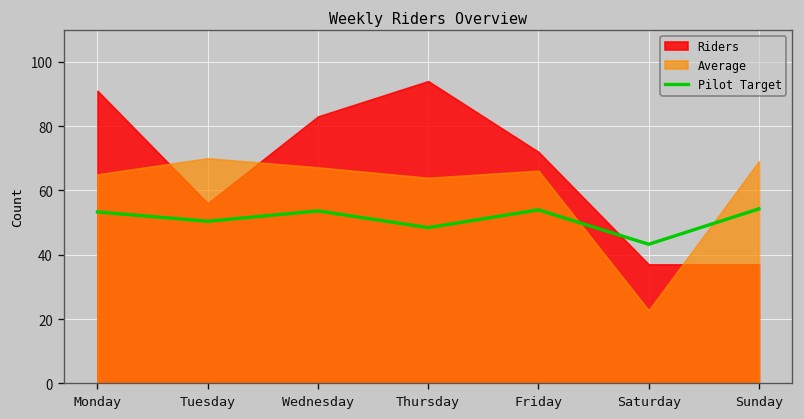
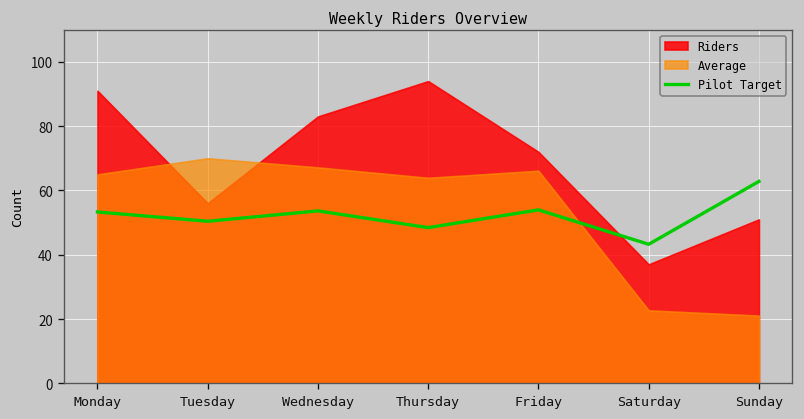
  {
    "Pilot Target": {
      "Monday": 53,
      "Tuesday": 50,
      "Wednesday": 54,
      "Thursday": 48,
      "Friday": 54,
      "Saturday": 43,
-     "Sunday": 54
+     "Sunday": 63
    },
    "Riders": {
      "Monday": 91,
      "Tuesday": 56,
      "Wednesday": 83,
      "Thursday": 94,
      "Friday": 72,
      "Saturday": 37,
-     "Sunday": 37
+     "Sunday": 51
    },
    "Average": {
      "Monday": 65,
      "Tuesday": 70,
      "Wednesday": 67,
      "Thursday": 64,
      "Friday": 66,
      "Saturday": 23,
-     "Sunday": 69
+     "Sunday": 21
    }
  }
